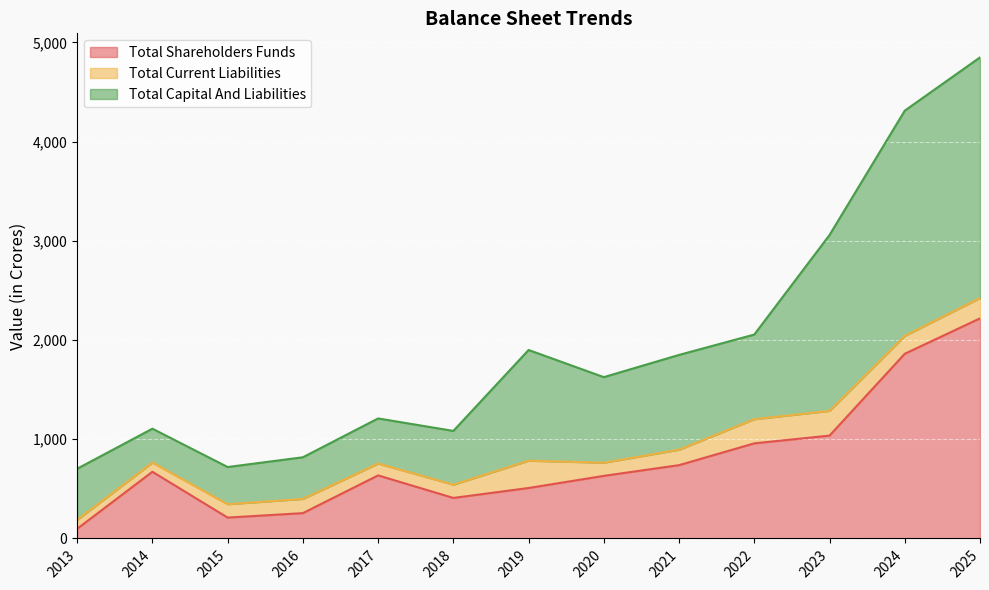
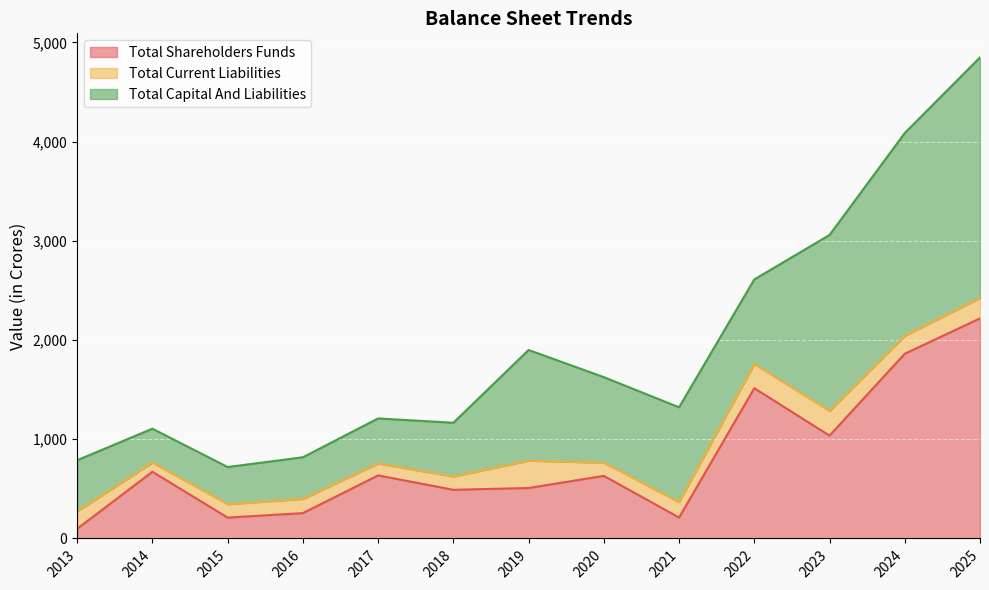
  {
    "Total Shareholders Funds": {
      "2013": "100",
      "2014": "700",
      "2015": "200",
      "2016": "300",
      "2017": "600",
-     "2018": "400",
+     "2018": "500",
      "2019": "500",
      "2020": "600",
-     "2021": "700",
-     "2022": "1,000",
+     "2021": "200",
+     "2022": "1,500",
      "2023": "1,000",
      "2024": "1,900",
      "2025": "2,200"
    },
    "Total Current Liabilities": {
-     "2013": "100",
+     "2013": "200",
      "2014": "100",
      "2015": "100",
      "2016": "100",
      "2017": "100",
      "2018": "100",
      "2019": "300",
      "2020": "100",
      "2021": "200",
      "2022": "200",
      "2023": "200",
      "2024": "200",
      "2025": "200"
    },
    "Total Capital And Liabilities": {
      "2013": "500",
      "2014": "300",
      "2015": "400",
      "2016": "400",
      "2017": "500",
      "2018": "500",
      "2019": "1,100",
      "2020": "900",
      "2021": "1,000",
      "2022": "900",
      "2023": "1,800",
-     "2024": "2,300",
+     "2024": "2,000",
      "2025": "2,400"
    }
  }
